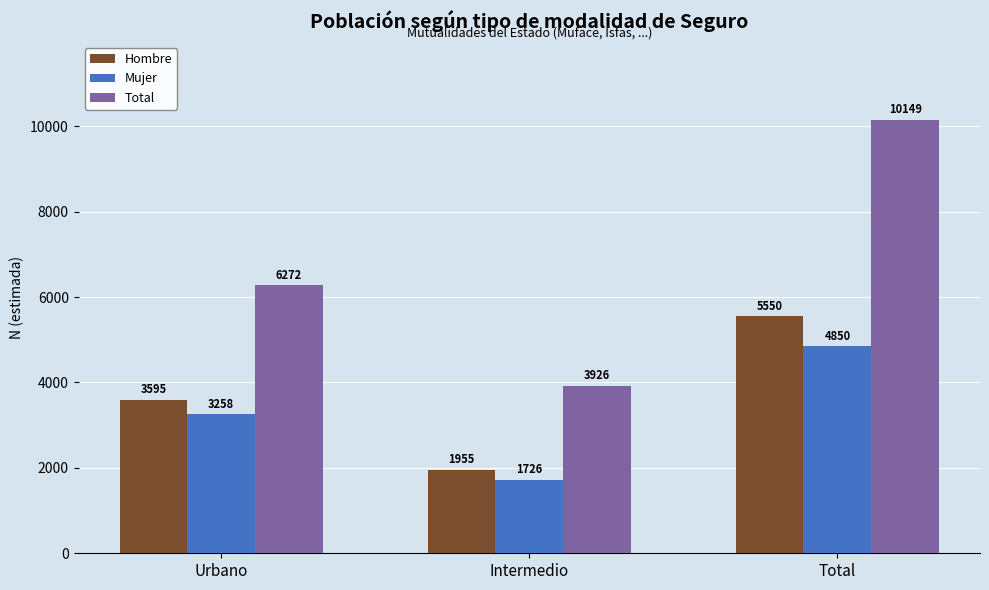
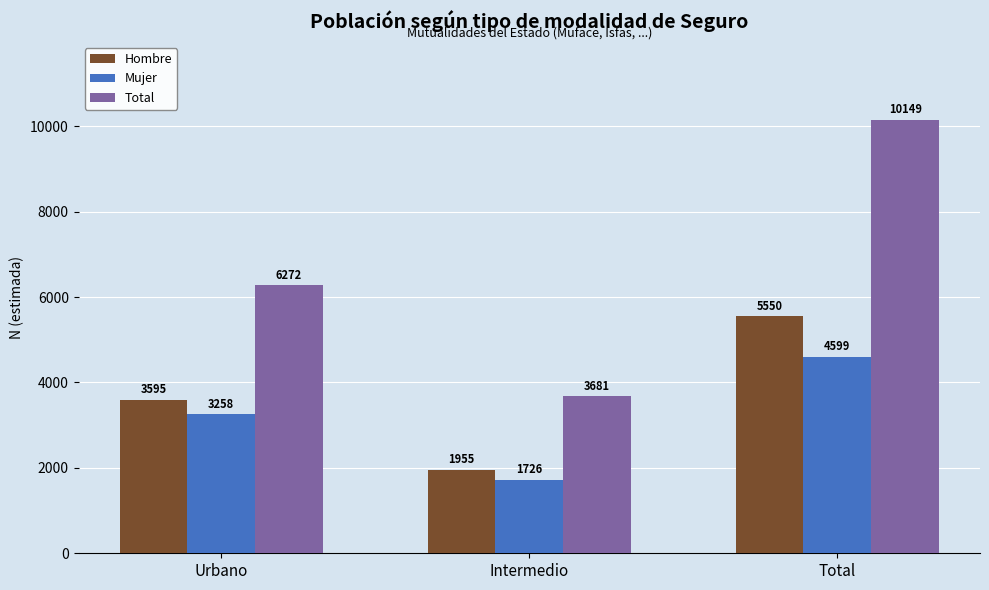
  {
    "Hombre": {
      "Urbano": 3595,
      "Intermedio": 1955,
      "Total": 5550
    },
    "Mujer": {
      "Urbano": 3258,
      "Intermedio": 1726,
-     "Total": 4850
+     "Total": 4599
    },
    "Total": {
      "Urbano": 6272,
-     "Intermedio": 3926,
+     "Intermedio": 3681,
      "Total": 10149
    }
  }
